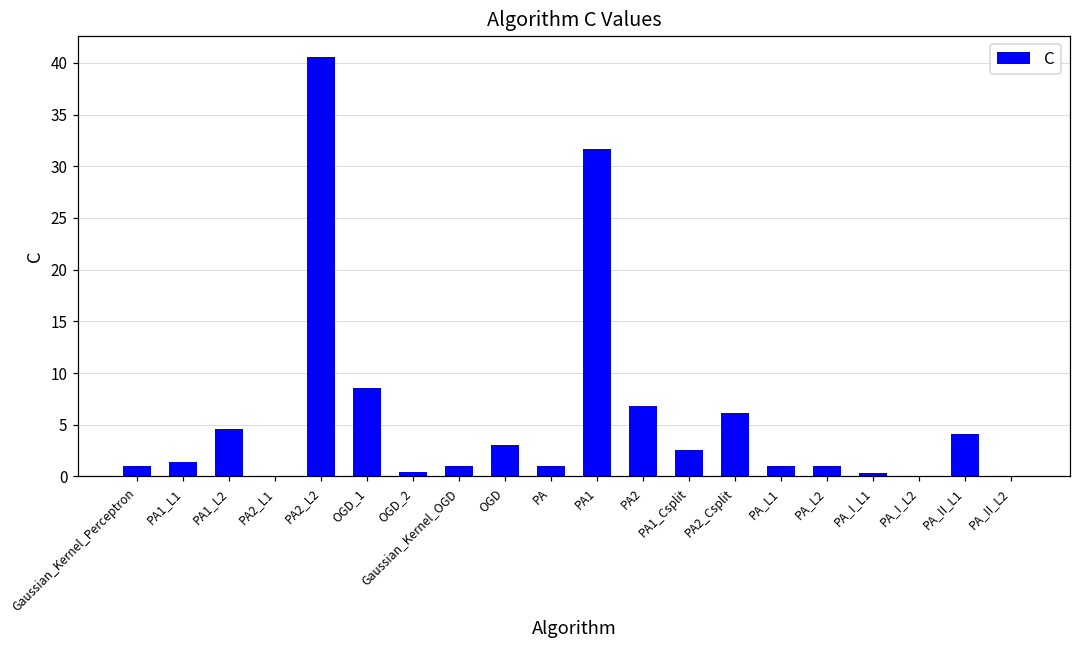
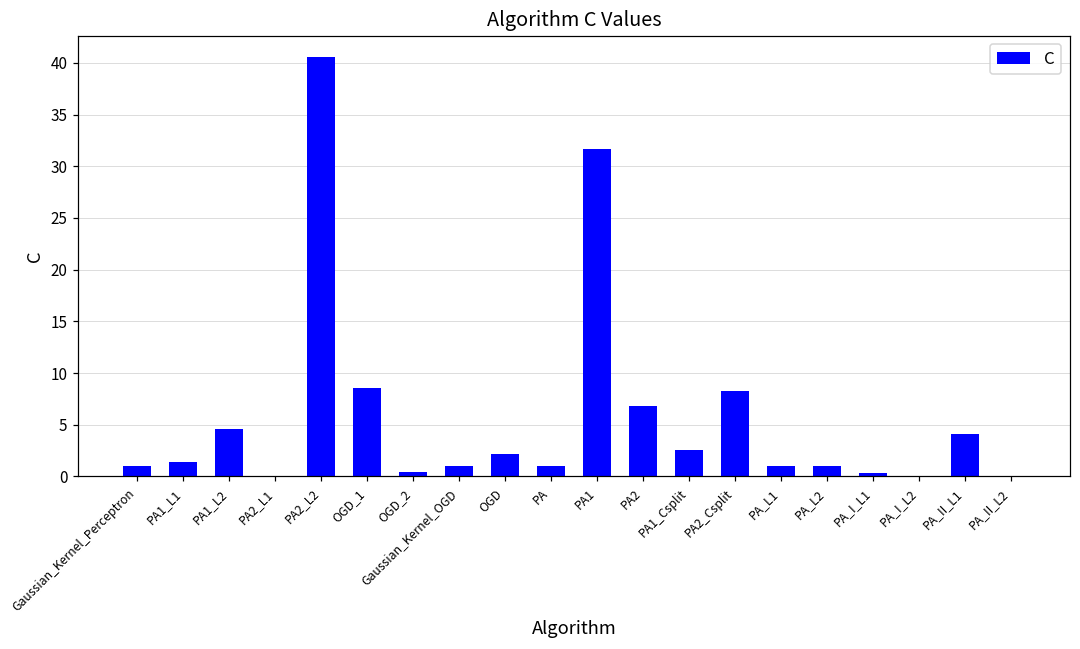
  {
    "Gaussian_Kernel_Perceptron": 1,
    "PA1_L1": 1,
    "PA1_L2": 5,
    "PA2_L2": 41,
    "OGD_1": 9,
    "OGD_2": 0,
    "Gaussian_Kernel_OGD": 1,
-   "OGD": 3,
+   "OGD": 2,
    "PA": 1,
    "PA1": 32,
    "PA2": 7,
    "PA1_Csplit": 3,
-   "PA2_Csplit": 6,
+   "PA2_Csplit": 8,
    "PA_L1": 1,
    "PA_L2": 1,
    "PA_I_L1": 0,
    "PA_II_L1": 4
  }
